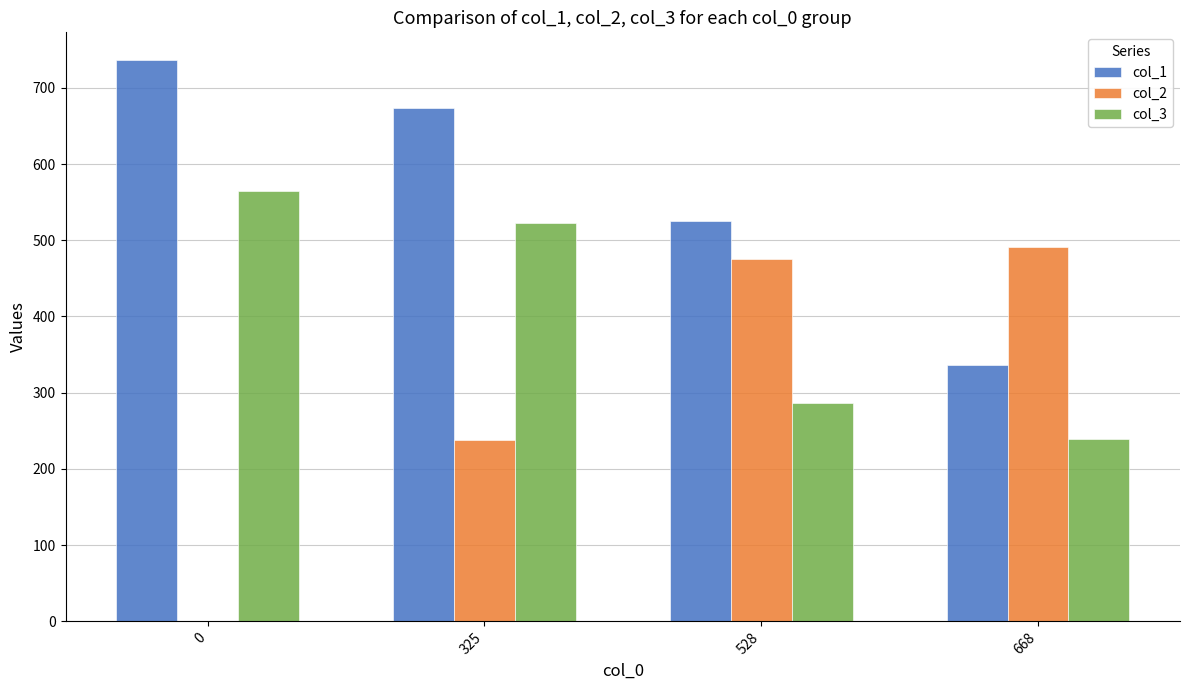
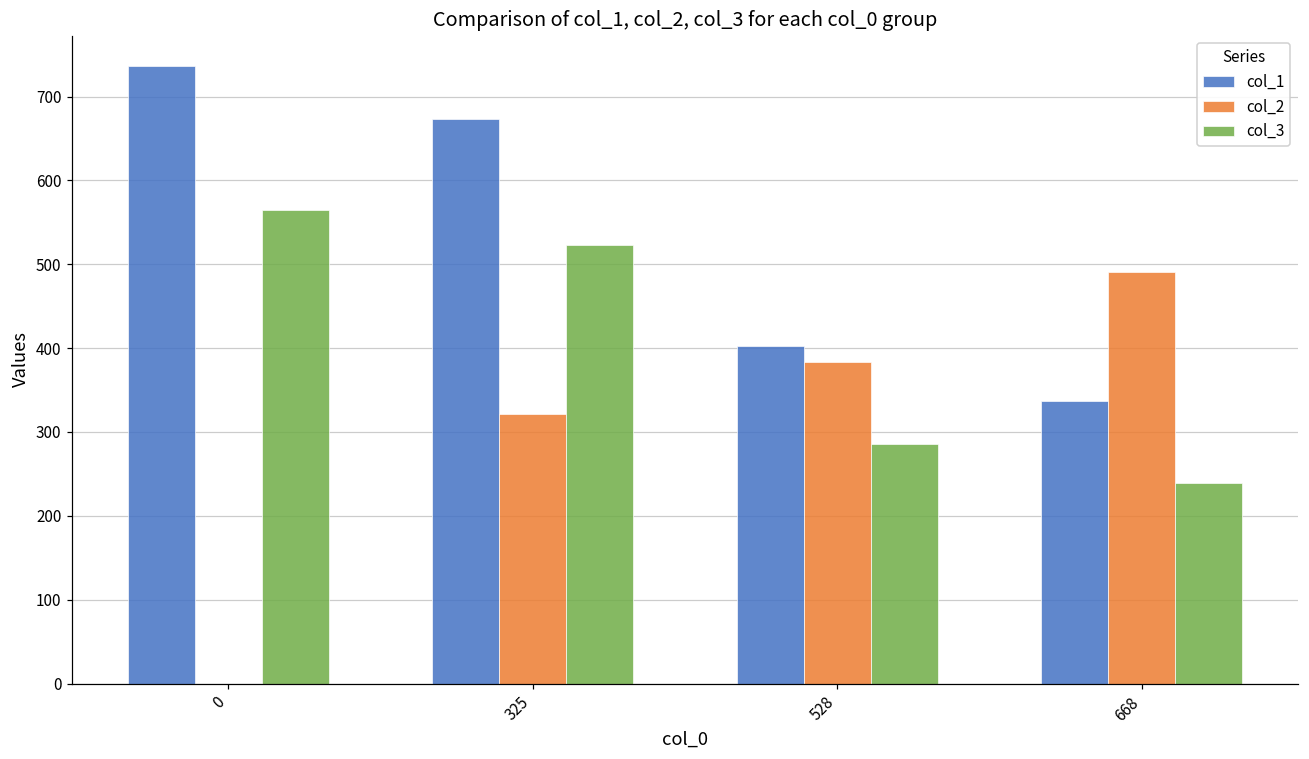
  {
    "col_1": {
      "0": 740,
      "325": 670,
-     "528": 530,
+     "528": 400,
      "668": 340
    },
    "col_2": {
      "0": 0,
-     "325": 240,
-     "528": 480,
+     "325": 320,
+     "528": 380,
      "668": 490
    },
    "col_3": {
      "0": 570,
      "325": 520,
      "528": 290,
      "668": 240
    }
  }
